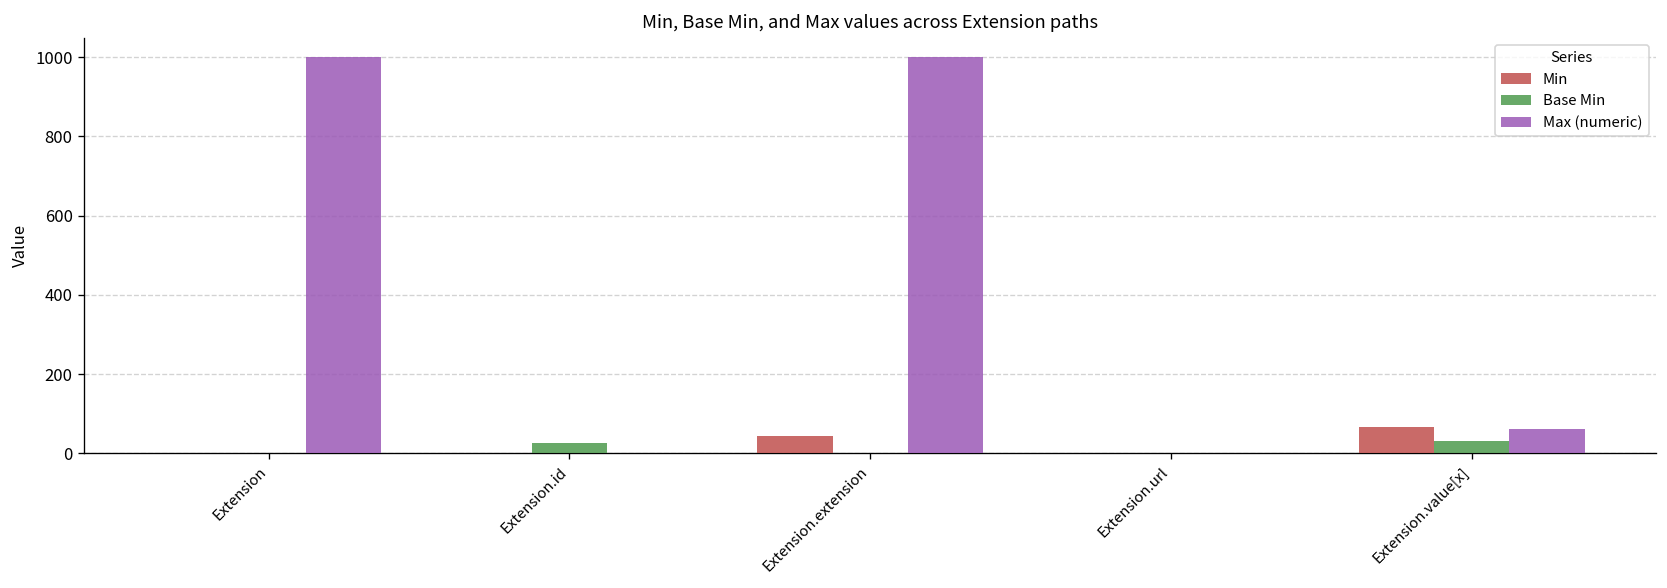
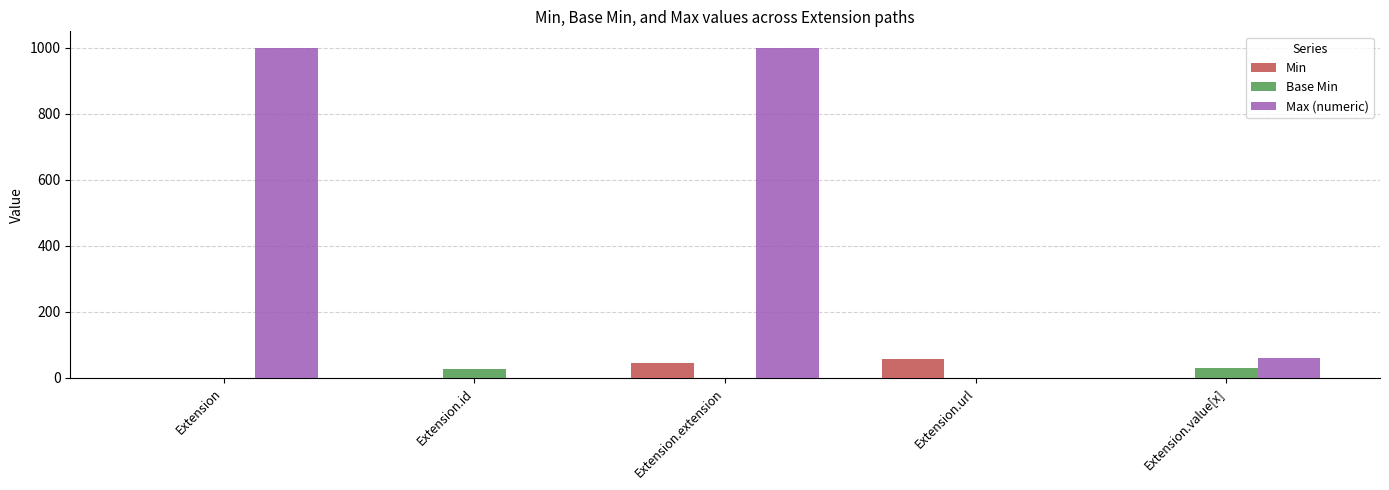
  {
    "Min": {
      "Extension": 0,
      "Extension.id": 0,
      "Extension.extension": 50,
-     "Extension.url": 0,
-     "Extension.value[x]": 70
+     "Extension.url": 60,
+     "Extension.value[x]": 0
    },
    "Base Min": {
      "Extension": 0,
      "Extension.id": 30,
      "Extension.extension": 0,
      "Extension.value[x]": 30
    },
    "Max (numeric)": {
      "Extension": 1000,
      "Extension.extension": 1000,
      "Extension.value[x]": 60
    }
  }
